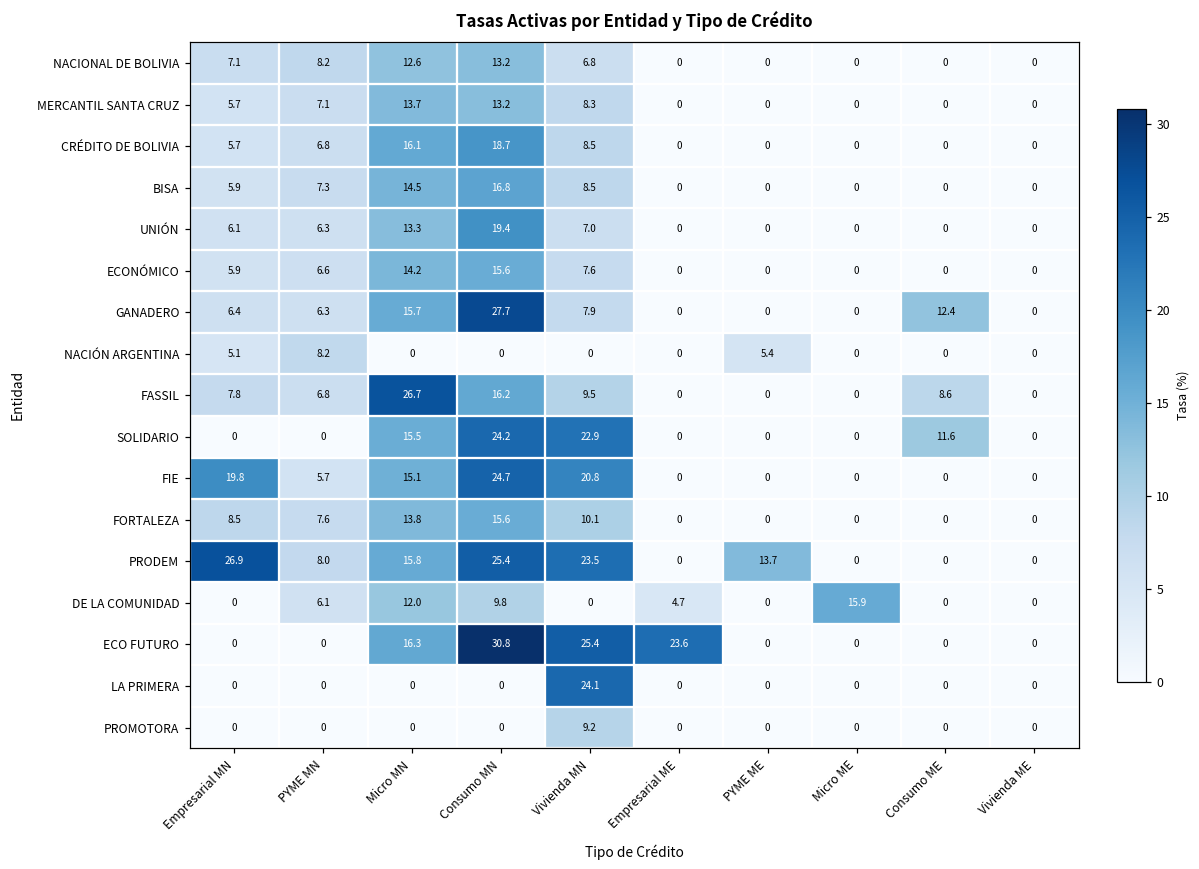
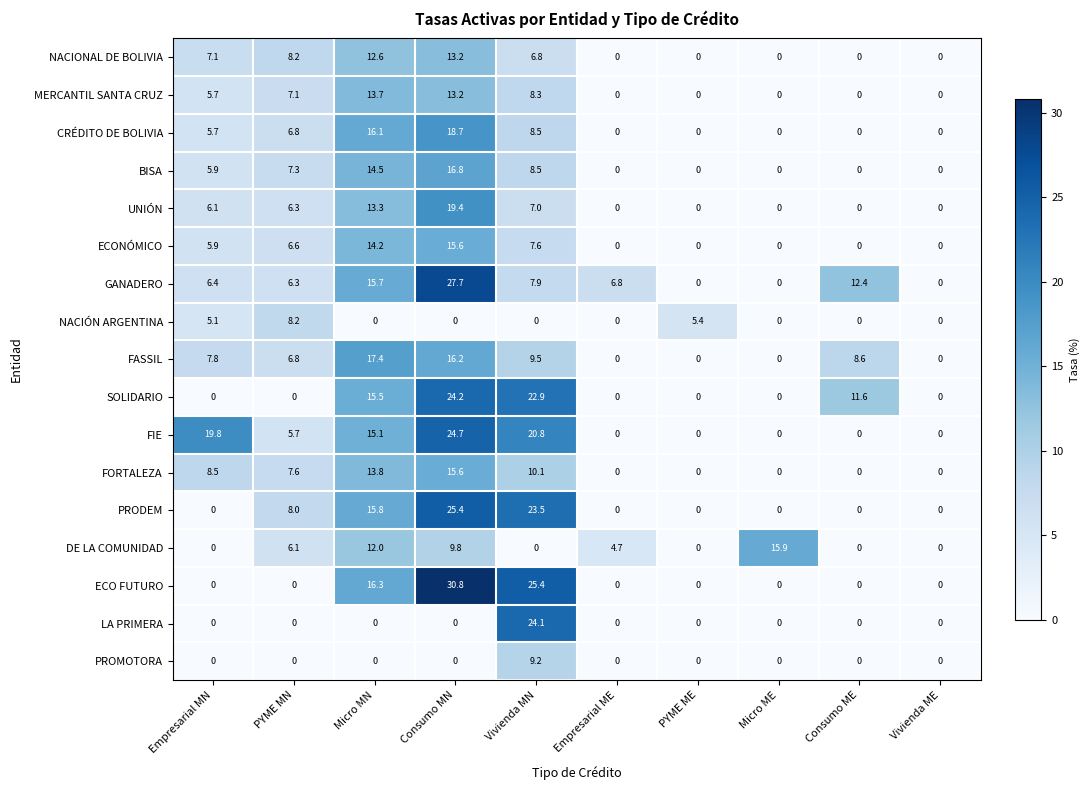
  {
    "NACIONAL DE BOLIVIA": {
      "Empresarial MN": 7.1,
      "PYME MN": 8.2,
      "Micro MN": 12.6,
      "Consumo MN": 13.2,
      "Vivienda MN": 6.8,
      "Empresarial ME": 0,
      "PYME ME": 0,
      "Micro ME": 0,
      "Consumo ME": 0,
      "Vivienda ME": 0
    },
    "MERCANTIL SANTA CRUZ": {
      "Empresarial MN": 5.7,
      "PYME MN": 7.1,
      "Micro MN": 13.7,
      "Consumo MN": 13.2,
      "Vivienda MN": 8.3,
      "Empresarial ME": 0,
      "PYME ME": 0,
      "Micro ME": 0,
      "Consumo ME": 0,
      "Vivienda ME": 0
    },
    "CRÉDITO DE BOLIVIA": {
      "Empresarial MN": 5.7,
      "PYME MN": 6.8,
      "Micro MN": 16.1,
      "Consumo MN": 18.7,
      "Vivienda MN": 8.5,
      "Empresarial ME": 0,
      "PYME ME": 0,
      "Micro ME": 0,
      "Consumo ME": 0,
      "Vivienda ME": 0
    },
    "BISA": {
      "Empresarial MN": 5.9,
      "PYME MN": 7.3,
      "Micro MN": 14.5,
      "Consumo MN": 16.8,
      "Vivienda MN": 8.5,
      "Empresarial ME": 0,
      "PYME ME": 0,
      "Micro ME": 0,
      "Consumo ME": 0,
      "Vivienda ME": 0
    },
    "UNIÓN": {
      "Empresarial MN": 6.1,
      "PYME MN": 6.3,
      "Micro MN": 13.3,
      "Consumo MN": 19.4,
      "Vivienda MN": 7.0,
      "Empresarial ME": 0,
      "PYME ME": 0,
      "Micro ME": 0,
      "Consumo ME": 0,
      "Vivienda ME": 0
    },
    "ECONÓMICO": {
      "Empresarial MN": 5.9,
      "PYME MN": 6.6,
      "Micro MN": 14.2,
      "Consumo MN": 15.6,
      "Vivienda MN": 7.6,
      "Empresarial ME": 0,
      "PYME ME": 0,
      "Micro ME": 0,
      "Consumo ME": 0,
      "Vivienda ME": 0
    },
    "GANADERO": {
      "Empresarial MN": 6.4,
      "PYME MN": 6.3,
      "Micro MN": 15.7,
      "Consumo MN": 27.7,
      "Vivienda MN": 7.9,
-     "Empresarial ME": 0,
+     "Empresarial ME": 6.8,
      "PYME ME": 0,
      "Micro ME": 0,
      "Consumo ME": 12.4,
      "Vivienda ME": 0
    },
    "NACIÓN ARGENTINA": {
      "Empresarial MN": 5.1,
      "PYME MN": 8.2,
      "Micro MN": 0,
      "Consumo MN": 0,
      "Vivienda MN": 0,
      "Empresarial ME": 0,
      "PYME ME": 5.4,
      "Micro ME": 0,
      "Consumo ME": 0,
      "Vivienda ME": 0
    },
    "FASSIL": {
      "Empresarial MN": 7.8,
      "PYME MN": 6.8,
-     "Micro MN": 26.7,
+     "Micro MN": 17.4,
      "Consumo MN": 16.2,
      "Vivienda MN": 9.5,
      "Empresarial ME": 0,
      "PYME ME": 0,
      "Micro ME": 0,
      "Consumo ME": 8.6,
      "Vivienda ME": 0
    },
    "SOLIDARIO": {
      "Empresarial MN": 0,
      "PYME MN": 0,
      "Micro MN": 15.5,
      "Consumo MN": 24.2,
      "Vivienda MN": 22.9,
      "Empresarial ME": 0,
      "PYME ME": 0,
      "Micro ME": 0,
      "Consumo ME": 11.6,
      "Vivienda ME": 0
    },
    "FIE": {
      "Empresarial MN": 19.8,
      "PYME MN": 5.7,
      "Micro MN": 15.1,
      "Consumo MN": 24.7,
      "Vivienda MN": 20.8,
      "Empresarial ME": 0,
      "PYME ME": 0,
      "Micro ME": 0,
      "Consumo ME": 0,
      "Vivienda ME": 0
    },
    "FORTALEZA": {
      "Empresarial MN": 8.5,
      "PYME MN": 7.6,
      "Micro MN": 13.8,
      "Consumo MN": 15.6,
      "Vivienda MN": 10.1,
      "Empresarial ME": 0,
      "PYME ME": 0,
      "Micro ME": 0,
      "Consumo ME": 0,
      "Vivienda ME": 0
    },
    "PRODEM": {
-     "Empresarial MN": 26.9,
+     "Empresarial MN": 0,
      "PYME MN": 8.0,
      "Micro MN": 15.8,
      "Consumo MN": 25.4,
      "Vivienda MN": 23.5,
      "Empresarial ME": 0,
-     "PYME ME": 13.7,
+     "PYME ME": 0,
      "Micro ME": 0,
      "Consumo ME": 0,
      "Vivienda ME": 0
    },
    "DE LA COMUNIDAD": {
      "Empresarial MN": 0,
      "PYME MN": 6.1,
      "Micro MN": 12.0,
      "Consumo MN": 9.8,
      "Vivienda MN": 0,
      "Empresarial ME": 4.7,
      "PYME ME": 0,
      "Micro ME": 15.9,
      "Consumo ME": 0,
      "Vivienda ME": 0
    },
    "ECO FUTURO": {
      "Empresarial MN": 0,
      "PYME MN": 0,
      "Micro MN": 16.3,
      "Consumo MN": 30.8,
      "Vivienda MN": 25.4,
-     "Empresarial ME": 23.6,
+     "Empresarial ME": 0,
      "PYME ME": 0,
      "Micro ME": 0,
      "Consumo ME": 0,
      "Vivienda ME": 0
    },
    "LA PRIMERA": {
      "Empresarial MN": 0,
      "PYME MN": 0,
      "Micro MN": 0,
      "Consumo MN": 0,
      "Vivienda MN": 24.1,
      "Empresarial ME": 0,
      "PYME ME": 0,
      "Micro ME": 0,
      "Consumo ME": 0,
      "Vivienda ME": 0
    },
    "PROMOTORA": {
      "Empresarial MN": 0,
      "PYME MN": 0,
      "Micro MN": 0,
      "Consumo MN": 0,
      "Vivienda MN": 9.2,
      "Empresarial ME": 0,
      "PYME ME": 0,
      "Micro ME": 0,
      "Consumo ME": 0,
      "Vivienda ME": 0
    }
  }
